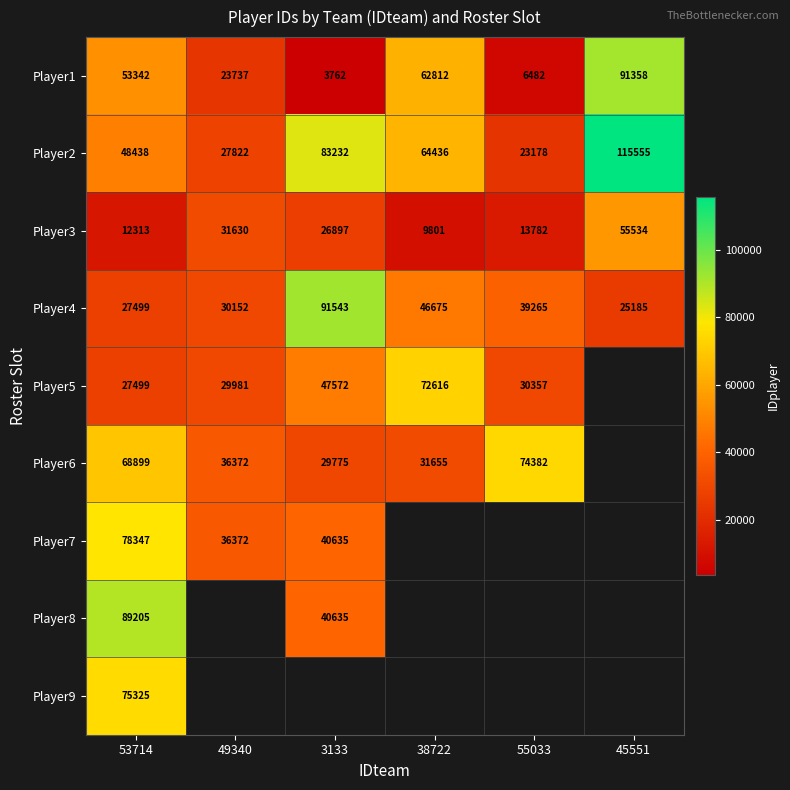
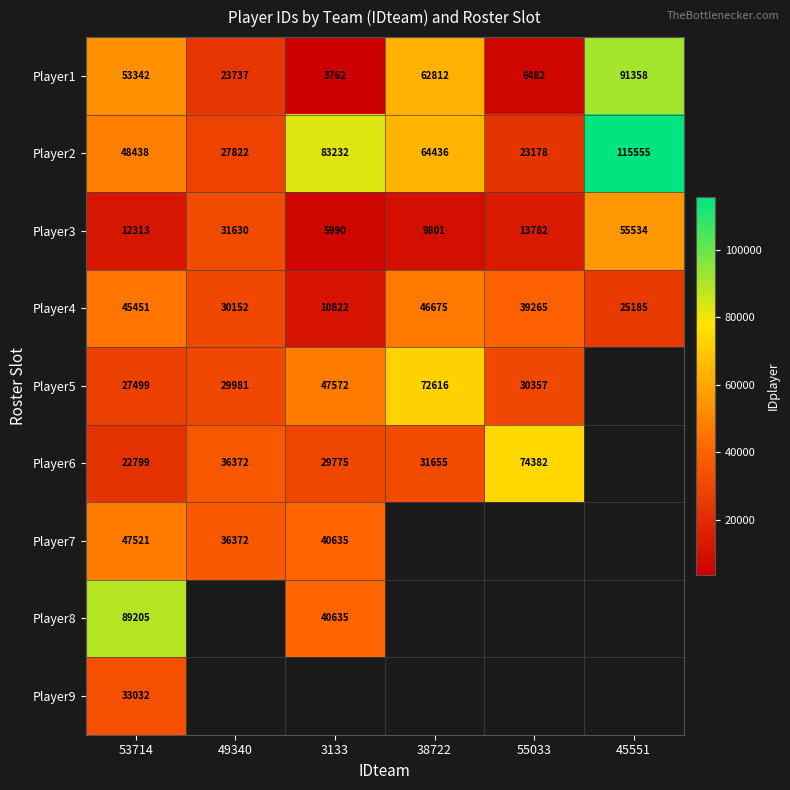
  {
    "Player1": {
      "53714": 53342,
      "49340": 23737,
      "3133": 3762,
      "38722": 62812,
      "55033": 6482,
      "45551": 91358
    },
    "Player2": {
      "53714": 48438,
      "49340": 27822,
      "3133": 83232,
      "38722": 64436,
      "55033": 23178,
      "45551": 115555
    },
    "Player3": {
      "53714": 12313,
      "49340": 31630,
-     "3133": 26897,
+     "3133": 5990,
      "38722": 9801,
      "55033": 13782,
      "45551": 55534
    },
    "Player4": {
-     "53714": 27499,
+     "53714": 45451,
      "49340": 30152,
-     "3133": 91543,
+     "3133": 10822,
      "38722": 46675,
      "55033": 39265,
      "45551": 25185
    },
    "Player5": {
      "53714": 27499,
      "49340": 29981,
      "3133": 47572,
      "38722": 72616,
      "55033": 30357
    },
    "Player6": {
-     "53714": 68899,
+     "53714": 22799,
      "49340": 36372,
      "3133": 29775,
      "38722": 31655,
      "55033": 74382
    },
    "Player7": {
-     "53714": 78347,
+     "53714": 47521,
      "49340": 36372,
      "3133": 40635
    },
    "Player8": {
      "53714": 89205,
      "3133": 40635
    },
    "Player9": {
-     "53714": 75325
+     "53714": 33032
    }
  }
